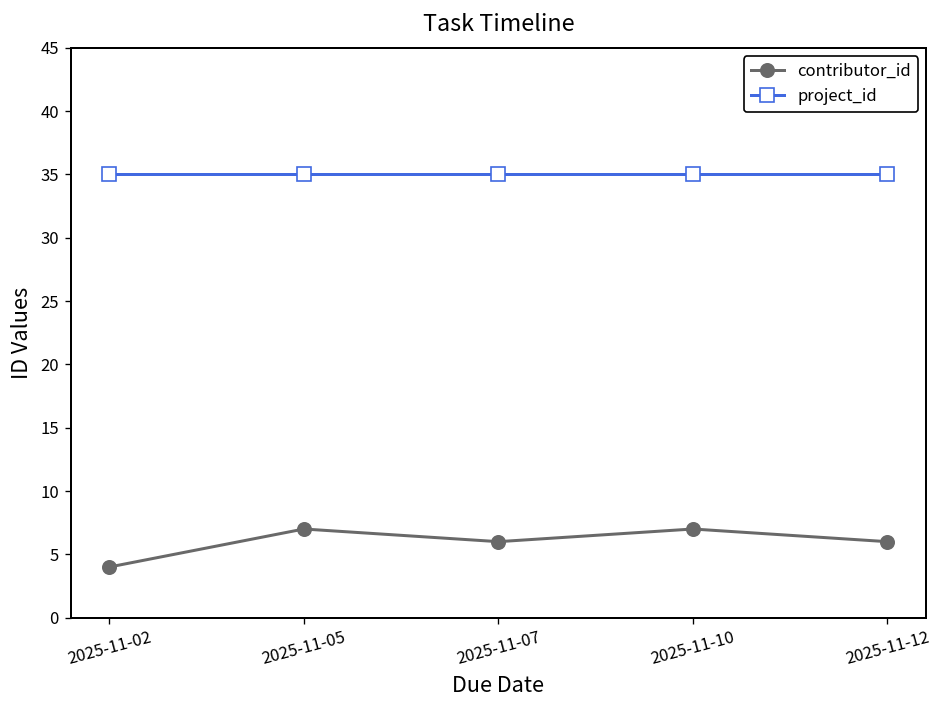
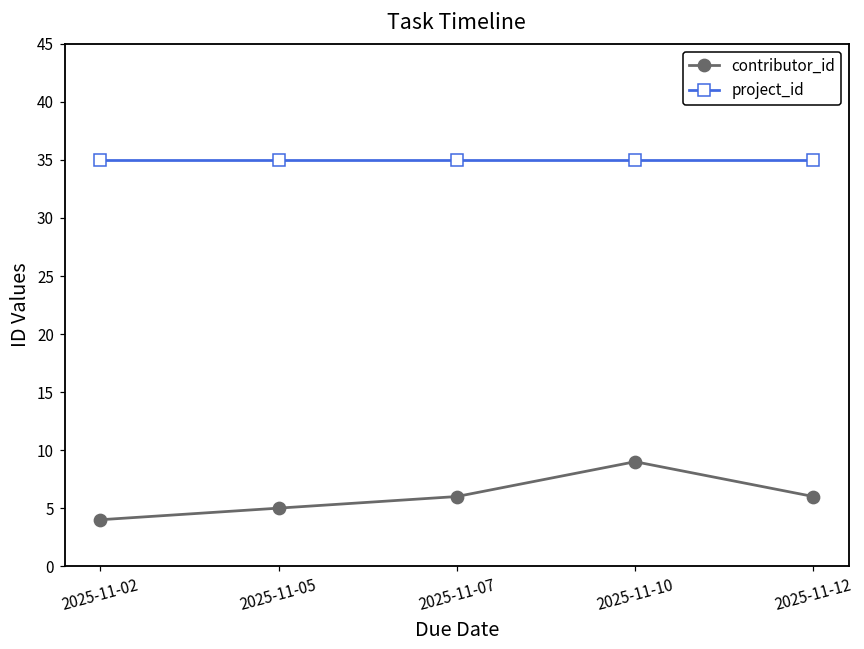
  {
    "contributor_id": {
      "2025-11-02": 4,
-     "2025-11-05": 7,
+     "2025-11-05": 5,
      "2025-11-07": 6,
-     "2025-11-10": 7,
+     "2025-11-10": 9,
      "2025-11-12": 6
    },
    "project_id": {
      "2025-11-02": 35,
      "2025-11-05": 35,
      "2025-11-07": 35,
      "2025-11-10": 35,
      "2025-11-12": 35
    }
  }
